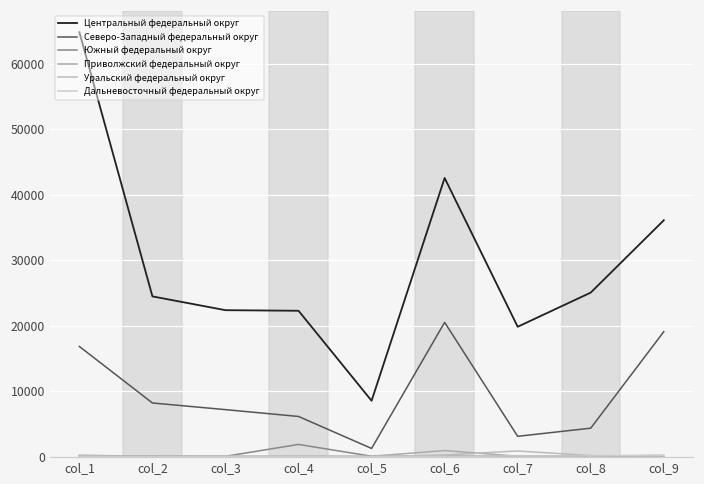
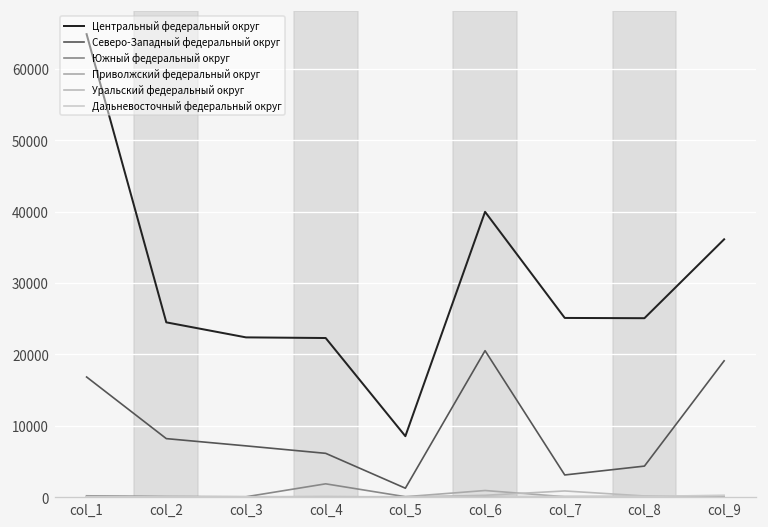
  {
    "Центральный федеральный округ": {
      "col_2": 24000,
      "col_3": 22000,
      "col_4": 22000,
      "col_5": 9000,
-     "col_6": 43000,
-     "col_7": 20000,
+     "col_6": 40000,
+     "col_7": 25000,
      "col_8": 25000,
      "col_9": 36000
    },
    "Северо-Западный федеральный округ": {
      "col_1": 17000,
      "col_2": 8000,
      "col_3": 7000,
      "col_4": 6000,
      "col_5": 1000,
      "col_6": 21000,
      "col_7": 3000,
      "col_8": 4000,
      "col_9": 19000
    }
  }
